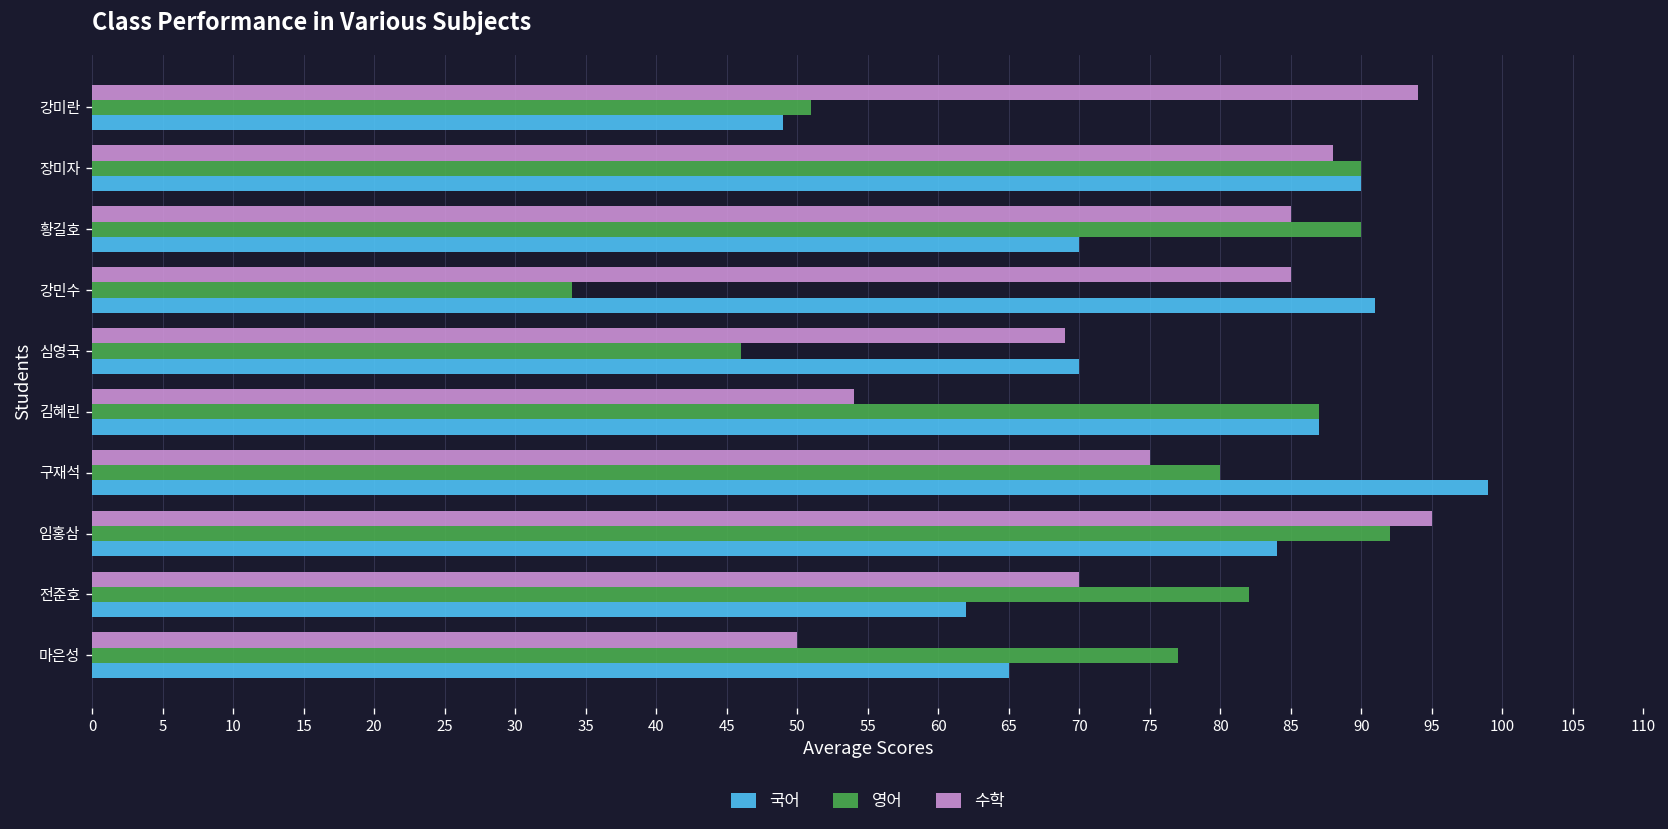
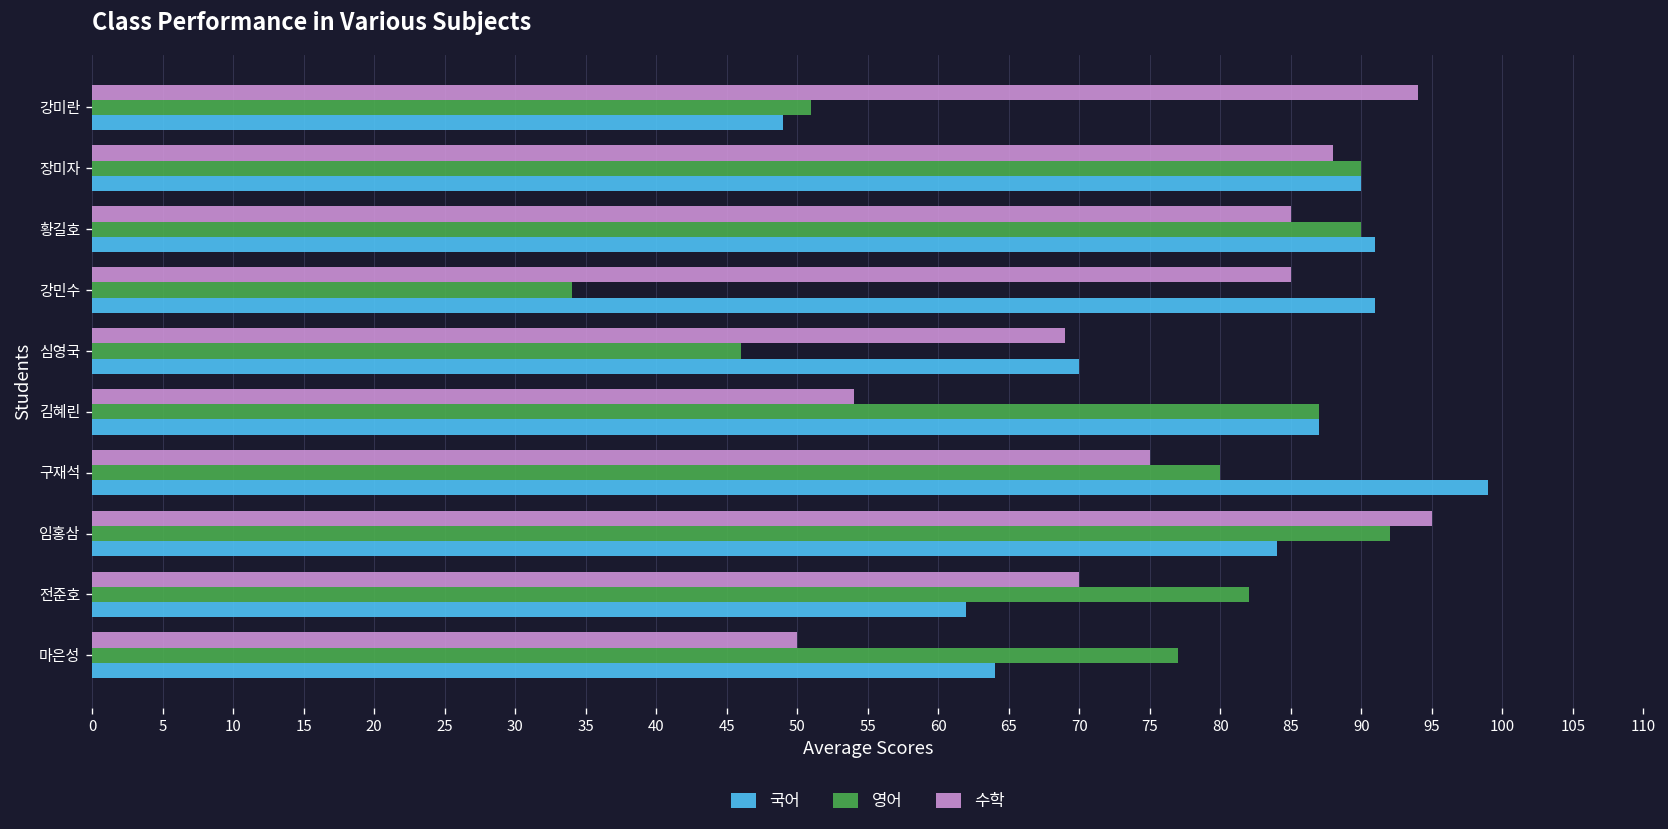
  {
    "국어": {
      "강미란": 49,
      "장미자": 90,
-     "황길호": 70,
+     "황길호": 91,
      "강민수": 91,
      "심영국": 70,
      "김혜린": 87,
      "구재석": 99,
      "임홍삼": 84,
      "전준호": 62,
-     "마은성": 65
+     "마은성": 64
    },
    "영어": {
      "강미란": 51,
      "장미자": 90,
      "황길호": 90,
      "강민수": 34,
      "심영국": 46,
      "김혜린": 87,
      "구재석": 80,
      "임홍삼": 92,
      "전준호": 82,
      "마은성": 77
    },
    "수학": {
      "강미란": 94,
      "장미자": 88,
      "황길호": 85,
      "강민수": 85,
      "심영국": 69,
      "김혜린": 54,
      "구재석": 75,
      "임홍삼": 95,
      "전준호": 70,
      "마은성": 50
    }
  }
